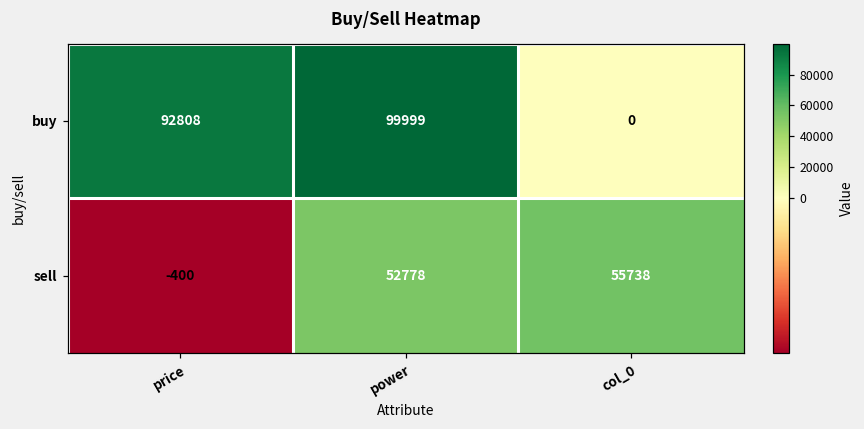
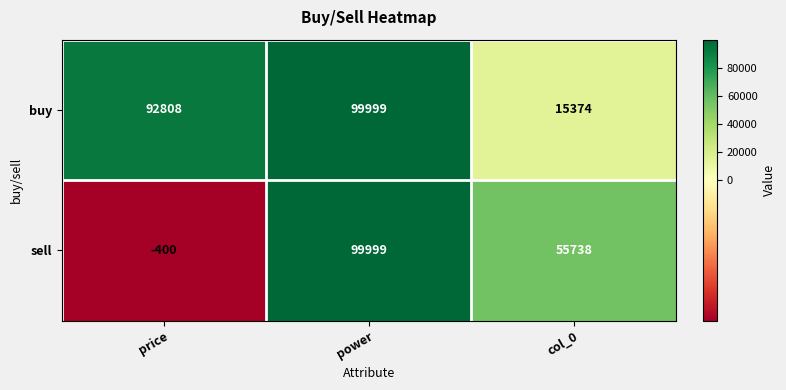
  {
    "buy": {
      "price": 92808,
      "power": 99999,
-     "col_0": 0
+     "col_0": 15374
    },
    "sell": {
      "price": -400,
-     "power": 52778,
+     "power": 99999,
      "col_0": 55738
    }
  }
